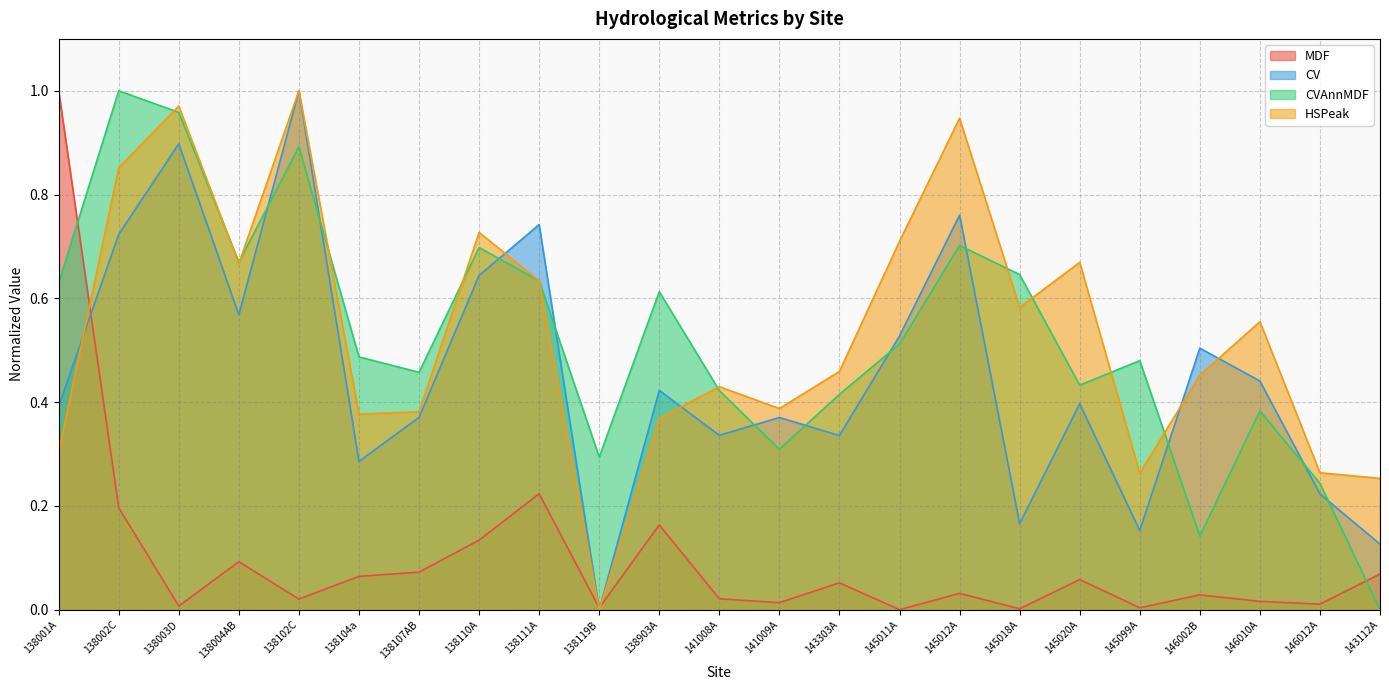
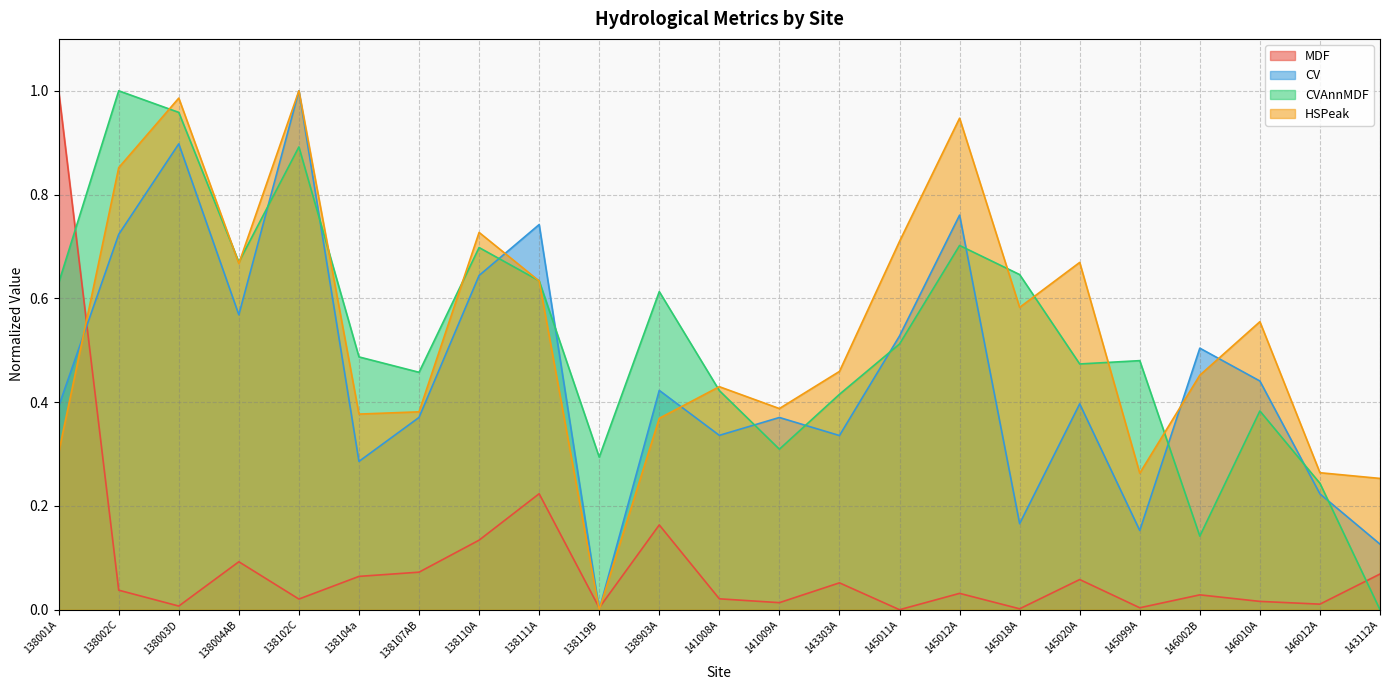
  {
    "MDF": {
      "138001A": 1.00,
-     "138002C": 0.20,
+     "138002C": 0.04,
      "138003D": 0.01,
      "138004AB": 0.09,
      "138102C": 0.02,
      "138104a": 0.06,
      "138107AB": 0.07,
      "138110A": 0.13,
      "138111A": 0.22,
      "138903A": 0.16,
      "141008A": 0.02,
      "141009A": 0.01,
      "143303A": 0.05,
      "145011A": 0.00,
      "145012A": 0.03,
      "145018A": 0.00,
      "145020A": 0.06,
      "145099A": 0.00,
      "146002B": 0.03,
      "146010A": 0.02,
      "146012A": 0.01,
      "143112A": 0.07
    },
    "CV": {
      "138001A": 0.39,
      "138002C": 0.72,
      "138003D": 0.90,
      "138004AB": 0.57,
      "138104a": 0.29,
      "138107AB": 0.37,
      "138110A": 0.64,
      "138111A": 0.74,
      "138903A": 0.42,
      "141008A": 0.34,
      "141009A": 0.37,
      "143303A": 0.34,
      "145011A": 0.53,
      "145012A": 0.76,
      "145018A": 0.17,
      "145020A": 0.40,
      "145099A": 0.15,
      "146002B": 0.50,
      "146010A": 0.44,
      "146012A": 0.22,
      "143112A": 0.13
    },
    "CVAnnMDF": {
      "138001A": 0.63,
      "138002C": 1.00,
      "138003D": 0.96,
      "138102C": 0.89,
      "138104a": 0.49,
      "138107AB": 0.46,
      "138110A": 0.70,
      "138119B": 0.29,
      "138903A": 0.61,
      "141008A": 0.42,
      "141009A": 0.31,
      "143303A": 0.42,
      "145011A": 0.51,
      "145012A": 0.70,
      "145018A": 0.65,
-     "145020A": 0.43,
+     "145020A": 0.47,
      "145099A": 0.48,
      "146002B": 0.14,
      "146010A": 0.38,
      "146012A": 0.24,
      "143112A": 0.00
    },
    "HSPeak": {
      "138001A": 0.30,
      "138002C": 0.85,
-     "138003D": 0.97,
+     "138003D": 0.99,
      "138104a": 0.38,
      "138107AB": 0.38,
      "138110A": 0.73,
      "138903A": 0.37,
      "141008A": 0.43,
      "141009A": 0.39,
      "143303A": 0.46,
      "145011A": 0.71,
      "145012A": 0.95,
      "145018A": 0.58,
      "145020A": 0.67,
      "145099A": 0.26,
      "146002B": 0.45,
      "146010A": 0.56,
      "146012A": 0.26,
      "143112A": 0.25
    }
  }
